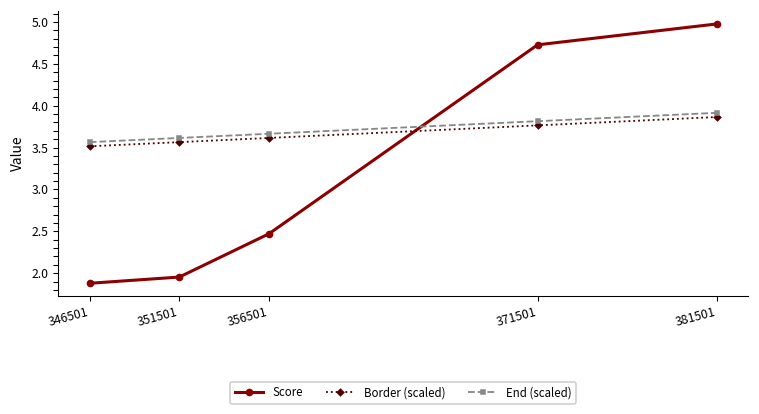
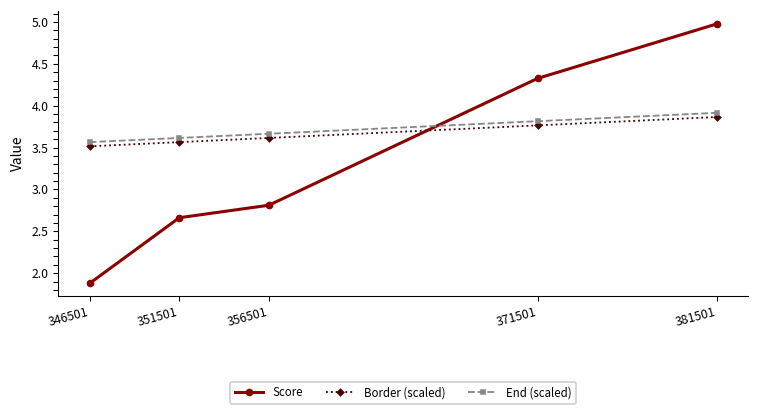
  {
    "Score": {
      "346501": 1.9,
-     "351501": 2.0,
-     "356501": 2.5,
-     "371501": 4.7,
+     "351501": 2.7,
+     "356501": 2.8,
+     "371501": 4.3,
      "381501": 5.0
    },
    "Border (scaled)": {
      "346501": 3.5,
      "351501": 3.6,
      "356501": 3.6,
      "371501": 3.8,
      "381501": 3.9
    },
    "End (scaled)": {
      "346501": 3.6,
      "351501": 3.6,
      "356501": 3.7,
      "371501": 3.8,
      "381501": 3.9
    }
  }
